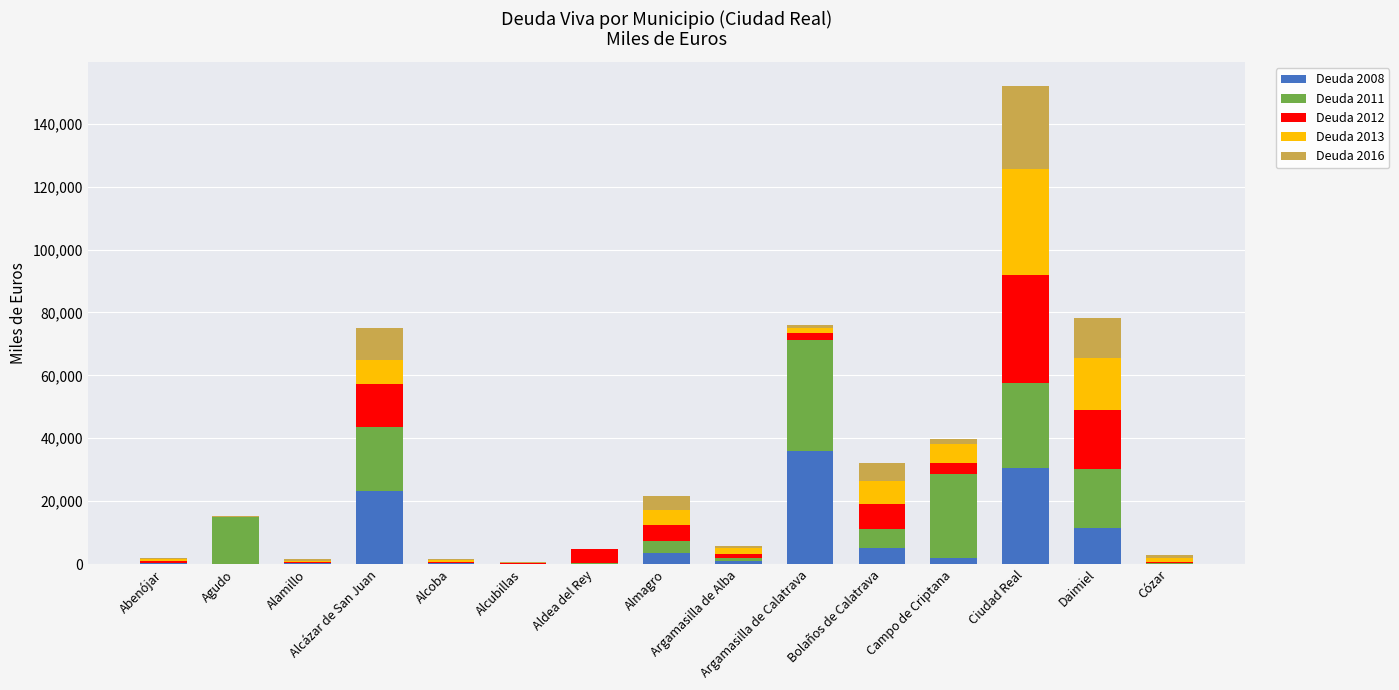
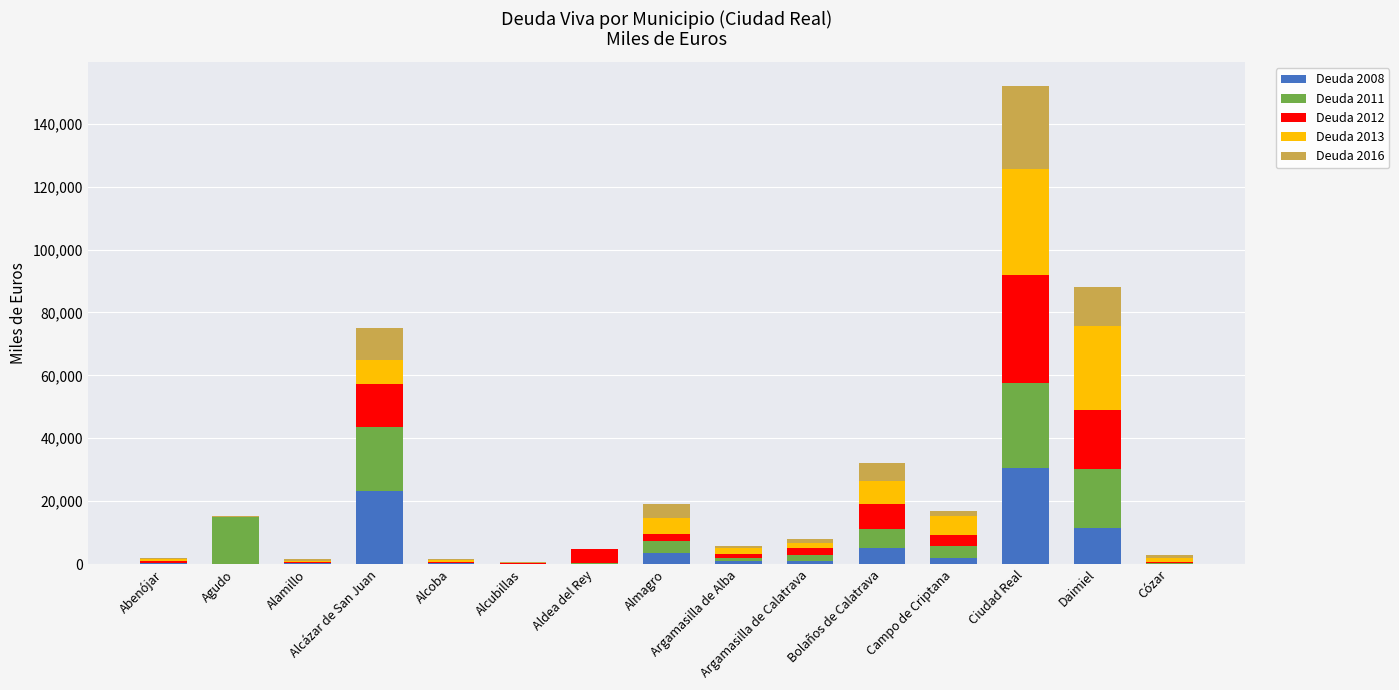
  {
    "Deuda 2008": {
      "Agudo": "0",
      "Alcázar de San Juan": "23,000",
      "Almagro": "3,000",
      "Argamasilla de Alba": "1,000",
-     "Argamasilla de Calatrava": "36,000",
+     "Argamasilla de Calatrava": "1,000",
      "Bolaños de Calatrava": "5,000",
      "Campo de Criptana": "2,000",
      "Ciudad Real": "30,000",
      "Daimiel": "11,000",
      "Cózar": "0"
    },
    "Deuda 2011": {
      "Agudo": "15,000",
      "Alcázar de San Juan": "20,000",
      "Alcubillas": "0",
      "Almagro": "4,000",
      "Argamasilla de Alba": "1,000",
-     "Argamasilla de Calatrava": "35,000",
+     "Argamasilla de Calatrava": "2,000",
      "Bolaños de Calatrava": "6,000",
-     "Campo de Criptana": "27,000",
+     "Campo de Criptana": "4,000",
      "Ciudad Real": "27,000",
      "Daimiel": "19,000"
    },
    "Deuda 2012": {
      "Agudo": "0",
      "Alcázar de San Juan": "14,000",
      "Aldea del Rey": "4,000",
-     "Almagro": "5,000",
+     "Almagro": "2,000",
      "Argamasilla de Alba": "1,000",
      "Argamasilla de Calatrava": "2,000",
      "Bolaños de Calatrava": "8,000",
      "Campo de Criptana": "4,000",
      "Ciudad Real": "35,000",
      "Daimiel": "19,000"
    },
    "Deuda 2013": {
      "Agudo": "0",
      "Alcázar de San Juan": "8,000",
      "Almagro": "5,000",
      "Argamasilla de Alba": "2,000",
      "Argamasilla de Calatrava": "1,000",
      "Bolaños de Calatrava": "7,000",
      "Campo de Criptana": "6,000",
      "Ciudad Real": "33,000",
-     "Daimiel": "17,000",
+     "Daimiel": "27,000",
      "Cózar": "1,000"
    },
    "Deuda 2016": {
      "Alcázar de San Juan": "10,000",
      "Aldea del Rey": "0",
      "Almagro": "4,000",
      "Argamasilla de Alba": "1,000",
      "Argamasilla de Calatrava": "1,000",
      "Bolaños de Calatrava": "6,000",
      "Campo de Criptana": "2,000",
      "Ciudad Real": "27,000",
      "Daimiel": "13,000",
      "Cózar": "1,000"
    }
  }
